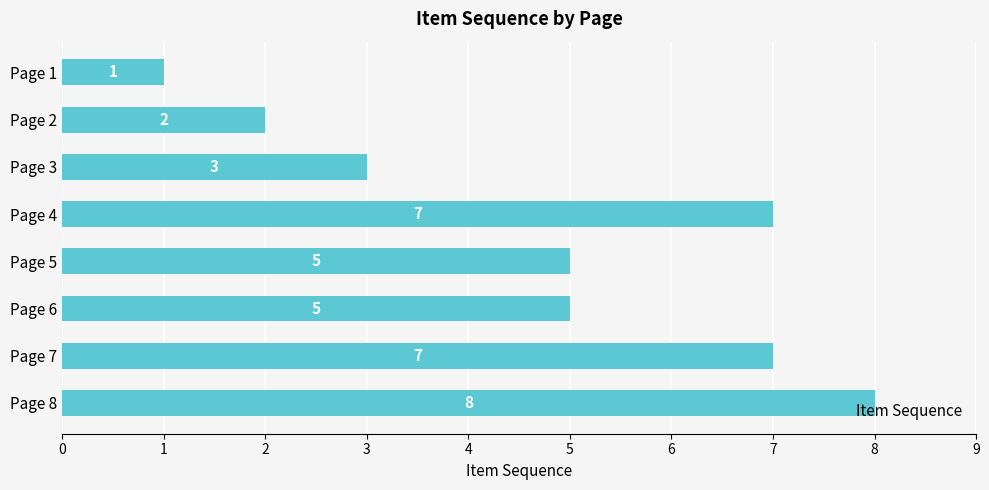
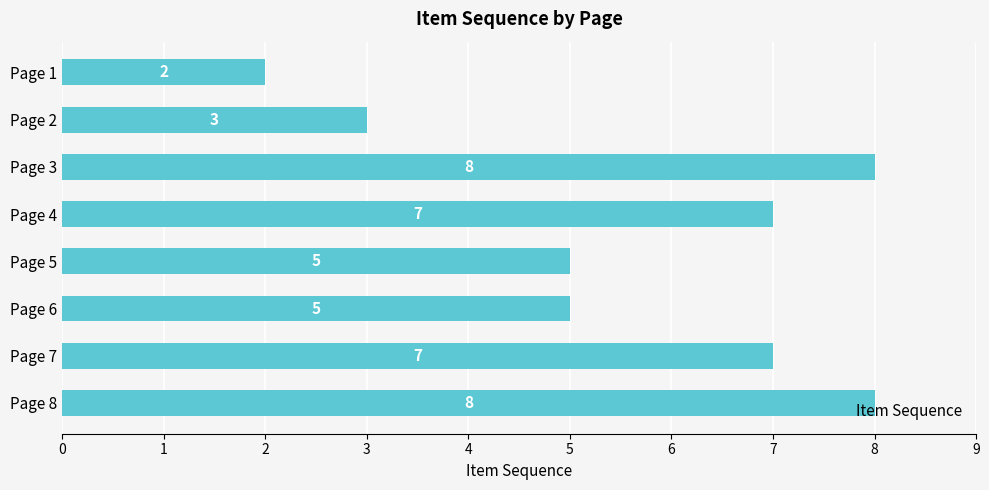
  {
-   "Page 1": 1,
-   "Page 2": 2,
-   "Page 3": 3,
+   "Page 1": 2,
+   "Page 2": 3,
+   "Page 3": 8,
    "Page 4": 7,
    "Page 5": 5,
    "Page 6": 5,
    "Page 7": 7,
    "Page 8": 8
  }
